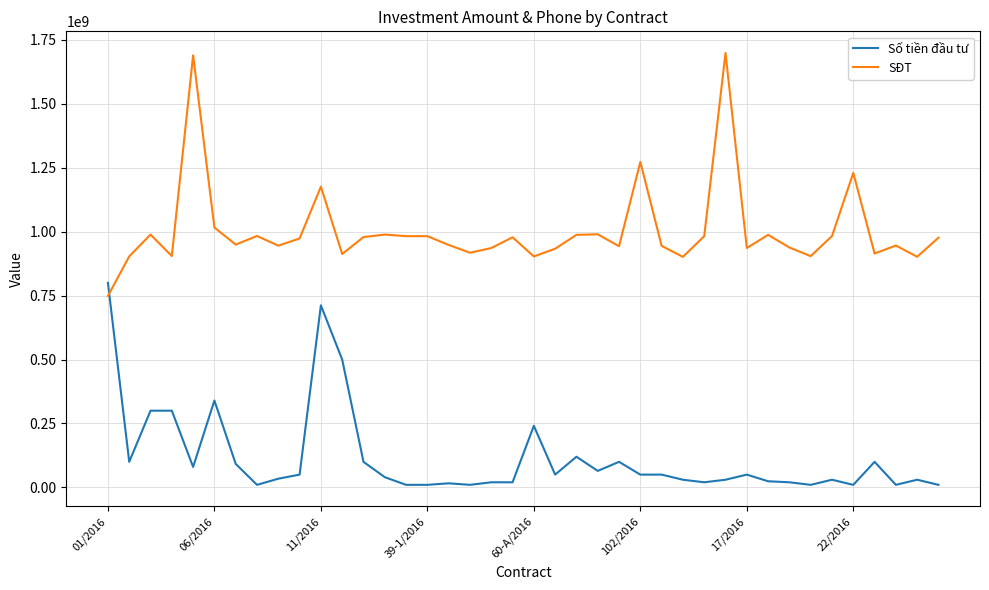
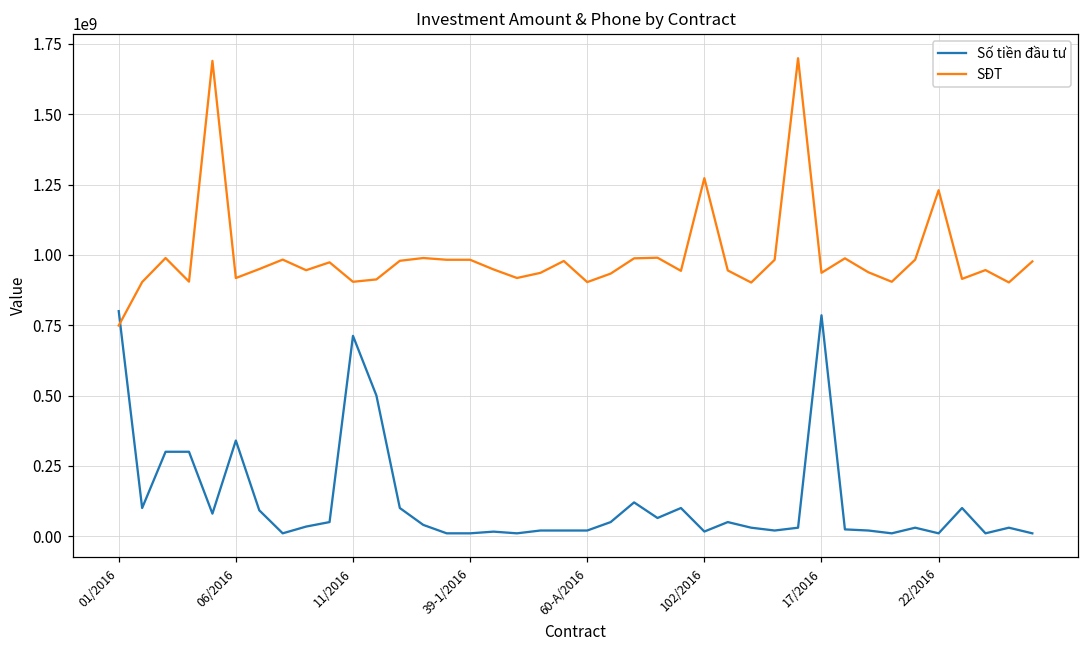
  {
    "Số tiền đầu tư": {
      "01/2016": 800000000,
      "06/2016": 340000000,
      "11/2016": 710000000,
      "39-1/2016": 10000000,
-     "60-A/2016": 240000000,
-     "102/2016": 50000000,
-     "17/2016": 50000000,
+     "60-A/2016": 20000000,
+     "102/2016": 20000000,
+     "17/2016": 790000000,
      "22/2016": 10000000
    },
    "SĐT": {
      "01/2016": 750000000,
-     "06/2016": 1020000000,
-     "11/2016": 1180000000,
+     "06/2016": 920000000,
+     "11/2016": 900000000,
      "39-1/2016": 980000000,
      "60-A/2016": 900000000,
      "102/2016": 1270000000,
      "17/2016": 940000000,
      "22/2016": 1230000000
    }
  }
